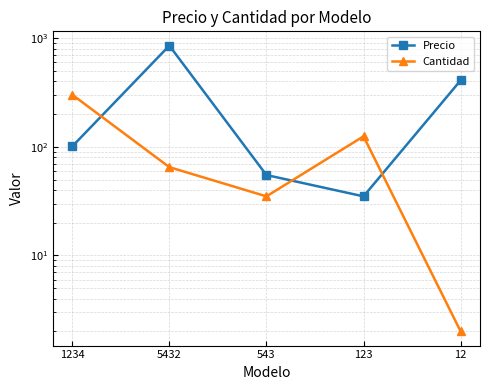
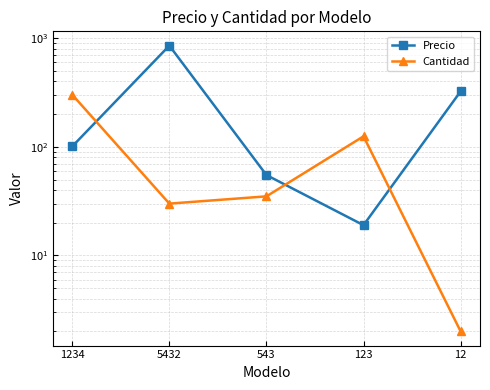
  {
    "Precio": {
      "1234": 100,
      "5432": 900,
      "543": 60,
-     "123": 35,
-     "12": 410
+     "123": 19,
+     "12": 320
    },
    "Cantidad": {
      "1234": 300,
-     "5432": 70,
+     "5432": 30,
      "543": 35,
      "123": 130,
      "12": 2
    }
  }
